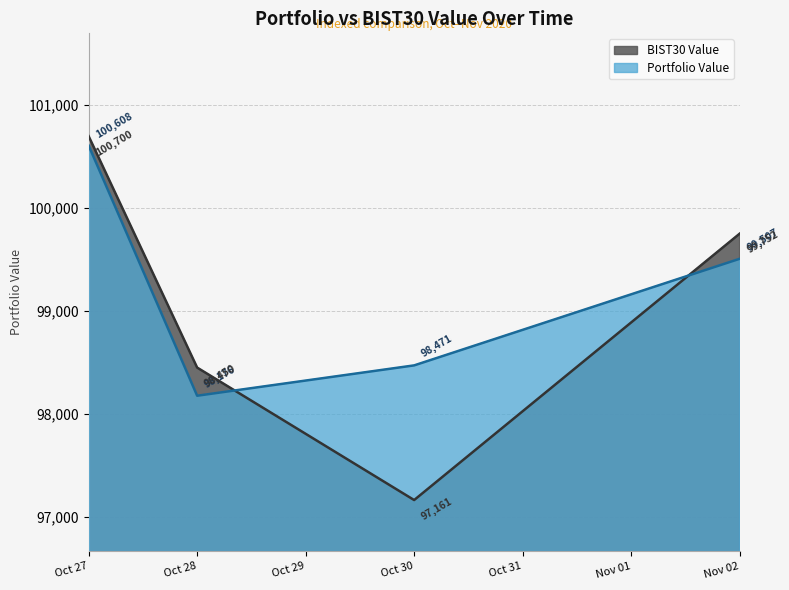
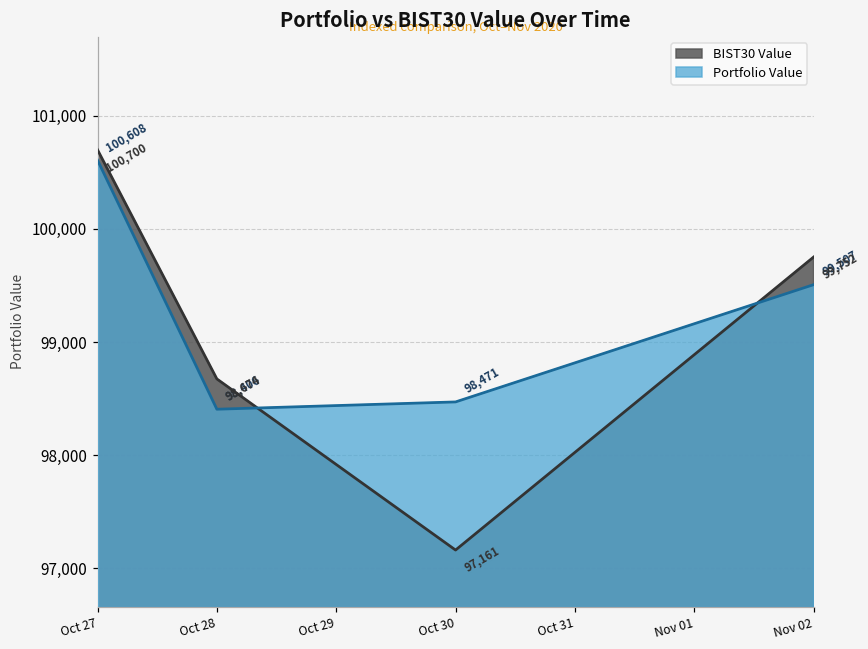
  {
    "BIST30 Value": {
-     "Oct 28": "98,450",
+     "Oct 28": "98,674",
      "Oct 30": "97,161"
    },
    "Portfolio Value": {
-     "Oct 28": "98,176",
+     "Oct 28": "98,406",
      "Oct 30": "98,471"
    }
  }
